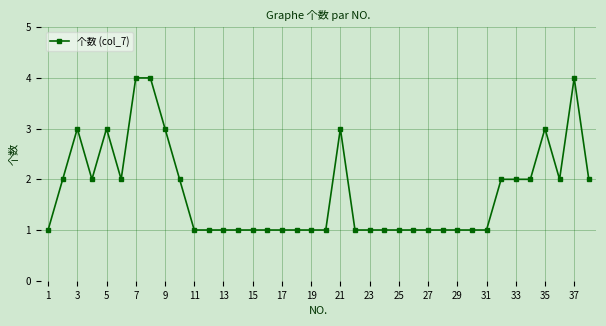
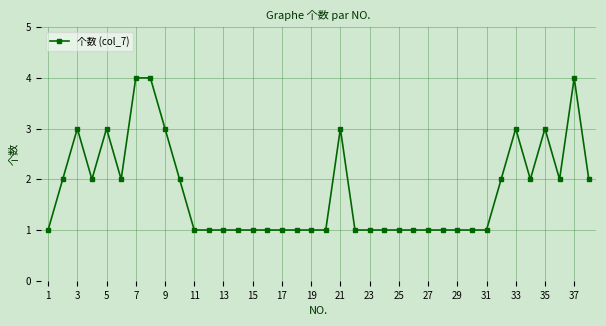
  {
    "1": 1,
    "3": 3,
    "5": 3,
    "7": 4,
    "9": 3,
    "11": 1,
    "13": 1,
    "15": 1,
    "17": 1,
    "19": 1,
    "21": 3,
    "23": 1,
    "25": 1,
    "27": 1,
    "29": 1,
    "31": 1,
-   "33": 2,
+   "33": 3,
    "35": 3,
    "37": 4
  }
